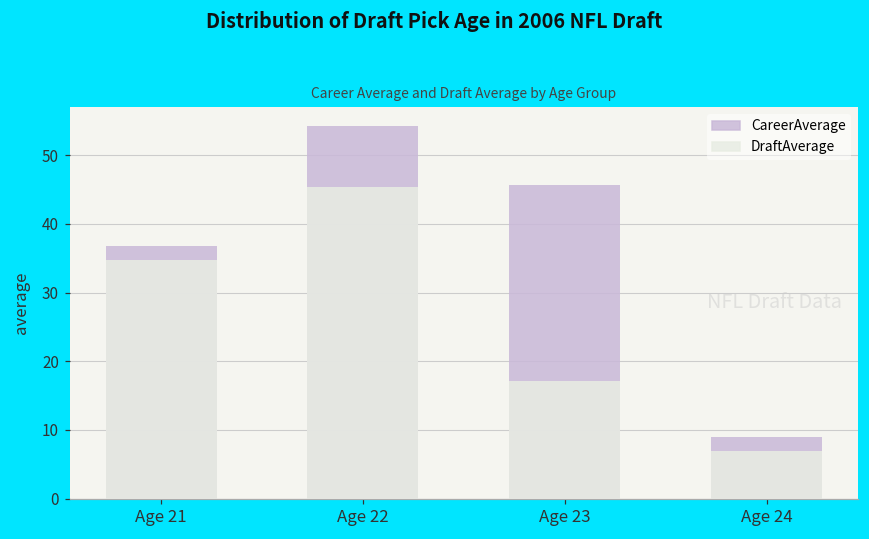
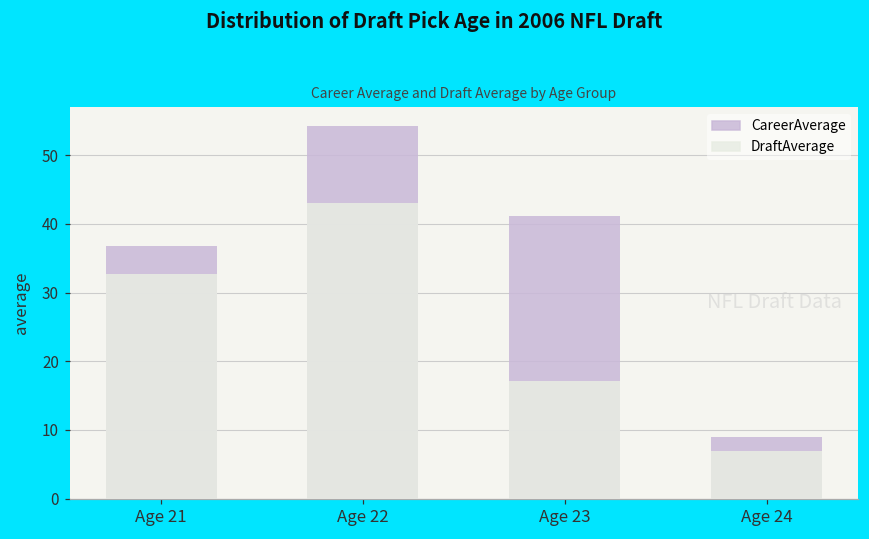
  {
    "CareerAverage": {
      "Age 21": 37,
      "Age 22": 54,
-     "Age 23": 46,
+     "Age 23": 41,
      "Age 24": 9
    },
    "DraftAverage": {
-     "Age 21": 35,
-     "Age 22": 45
+     "Age 21": 33,
+     "Age 22": 43
    }
  }
